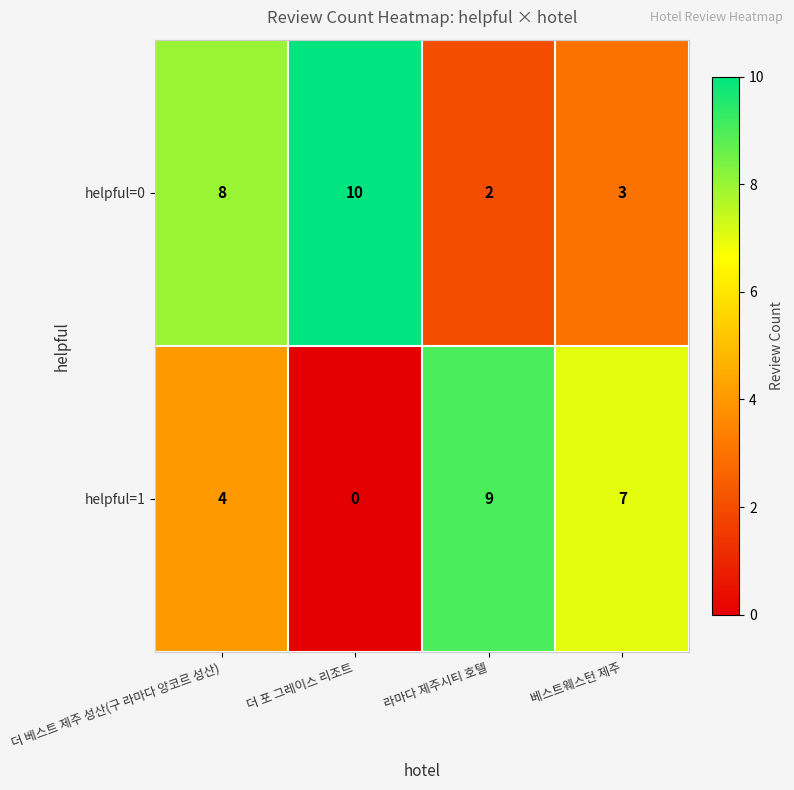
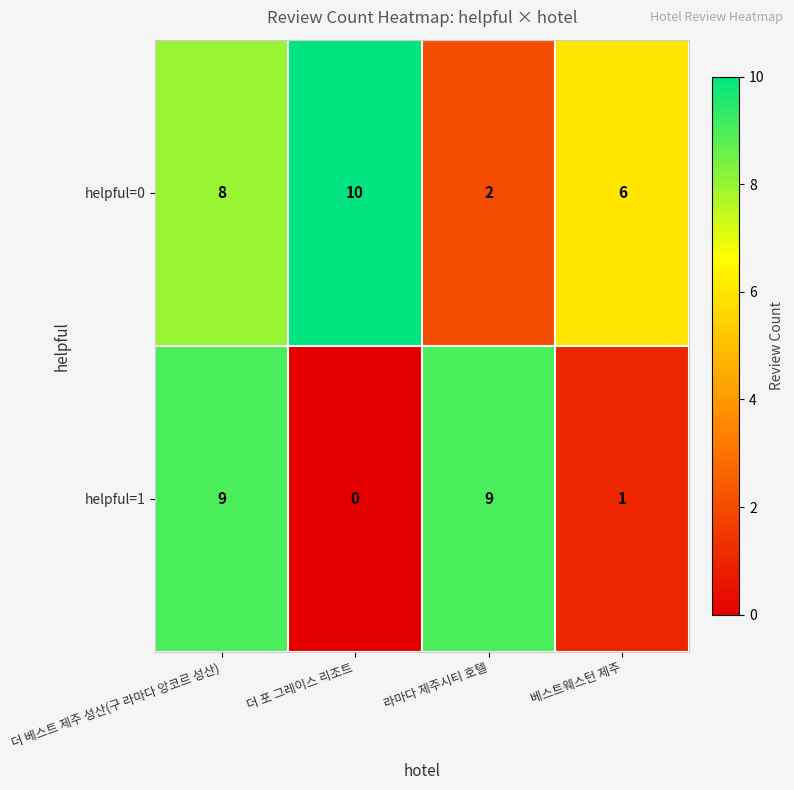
  {
    "helpful=0": {
      "더 베스트 제주 성산(구 라마다 앙코르 성산)": 8,
      "더 포 그레이스 리조트": 10,
      "라마다 제주시티 호텔": 2,
-     "베스트웨스턴 제주": 3
+     "베스트웨스턴 제주": 6
    },
    "helpful=1": {
-     "더 베스트 제주 성산(구 라마다 앙코르 성산)": 4,
+     "더 베스트 제주 성산(구 라마다 앙코르 성산)": 9,
      "더 포 그레이스 리조트": 0,
      "라마다 제주시티 호텔": 9,
-     "베스트웨스턴 제주": 7
+     "베스트웨스턴 제주": 1
    }
  }
